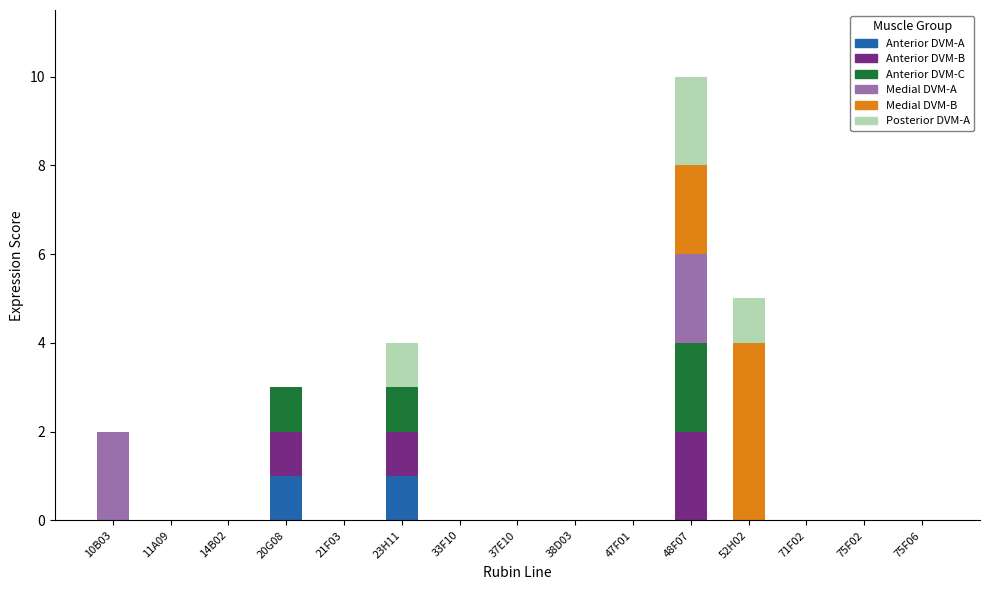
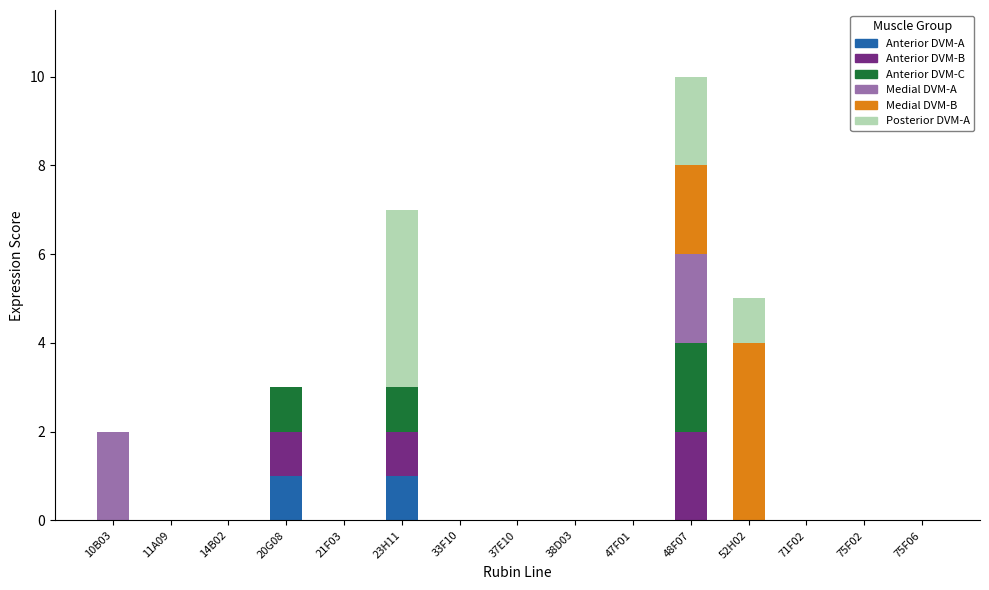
  {
    "Anterior DVM-A": {
      "10B03": 0,
      "11A09": 0,
      "14B02": 0,
      "20G08": 1,
      "21F03": 0,
      "23H11": 1,
      "33F10": 0,
      "37E10": 0,
      "38D03": 0,
      "47F01": 0,
      "48F07": 0,
      "52H02": 0,
      "71F02": 0,
      "75F02": 0,
      "75F06": 0
    },
    "Anterior DVM-C": {
      "10B03": 0,
      "11A09": 0,
      "14B02": 0,
      "20G08": 1,
      "21F03": 0,
      "23H11": 1,
      "33F10": 0,
      "37E10": 0,
      "38D03": 0,
      "47F01": 0,
      "48F07": 2,
      "52H02": 0,
      "71F02": 0,
      "75F02": 0,
      "75F06": 0
    },
    "Medial DVM-A": {
      "10B03": 2,
      "11A09": 0,
      "14B02": 0,
      "20G08": 0,
      "21F03": 0,
      "23H11": 0,
      "33F10": 0,
      "37E10": 0,
      "38D03": 0,
      "47F01": 0,
      "48F07": 2,
      "52H02": 0,
      "71F02": 0,
      "75F02": 0,
      "75F06": 0
    },
    "Medial DVM-B": {
      "10B03": 0,
      "11A09": 0,
      "14B02": 0,
      "20G08": 0,
      "21F03": 0,
      "23H11": 0,
      "33F10": 0,
      "37E10": 0,
      "38D03": 0,
      "47F01": 0,
      "48F07": 2,
      "52H02": 4,
      "71F02": 0,
      "75F02": 0,
      "75F06": 0
    },
    "Posterior DVM-A": {
      "10B03": 0,
      "11A09": 0,
      "14B02": 0,
      "20G08": 0,
      "21F03": 0,
-     "23H11": 1,
+     "23H11": 4,
      "33F10": 0,
      "37E10": 0,
      "38D03": 0,
      "47F01": 0,
      "48F07": 2,
      "52H02": 1,
      "71F02": 0,
      "75F02": 0,
      "75F06": 0
    }
  }
